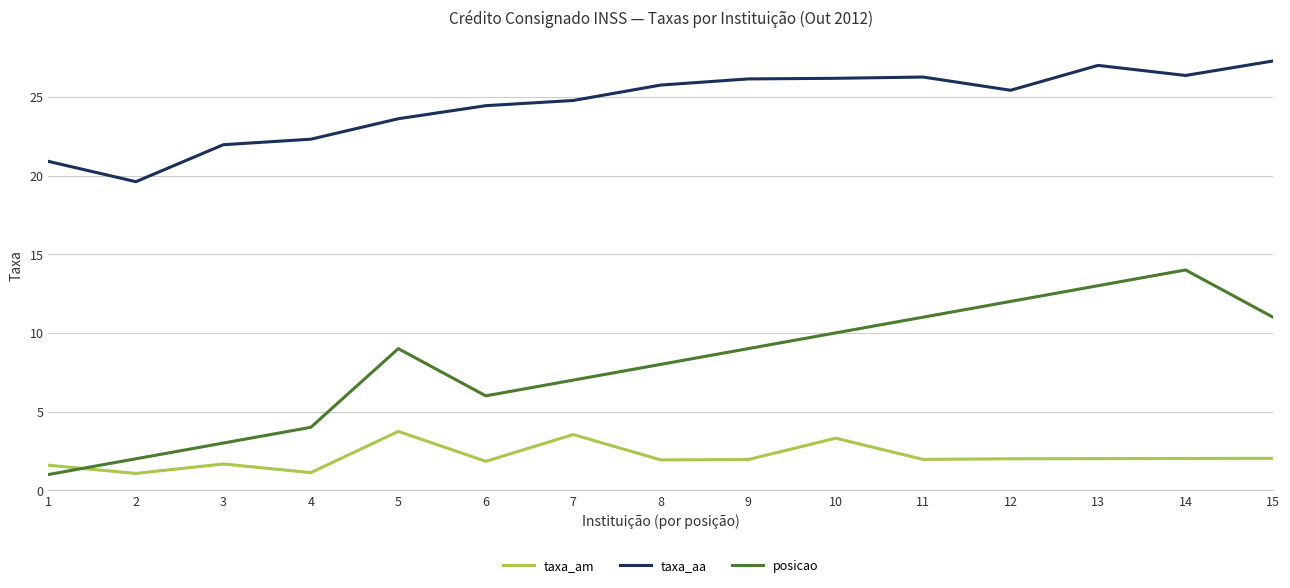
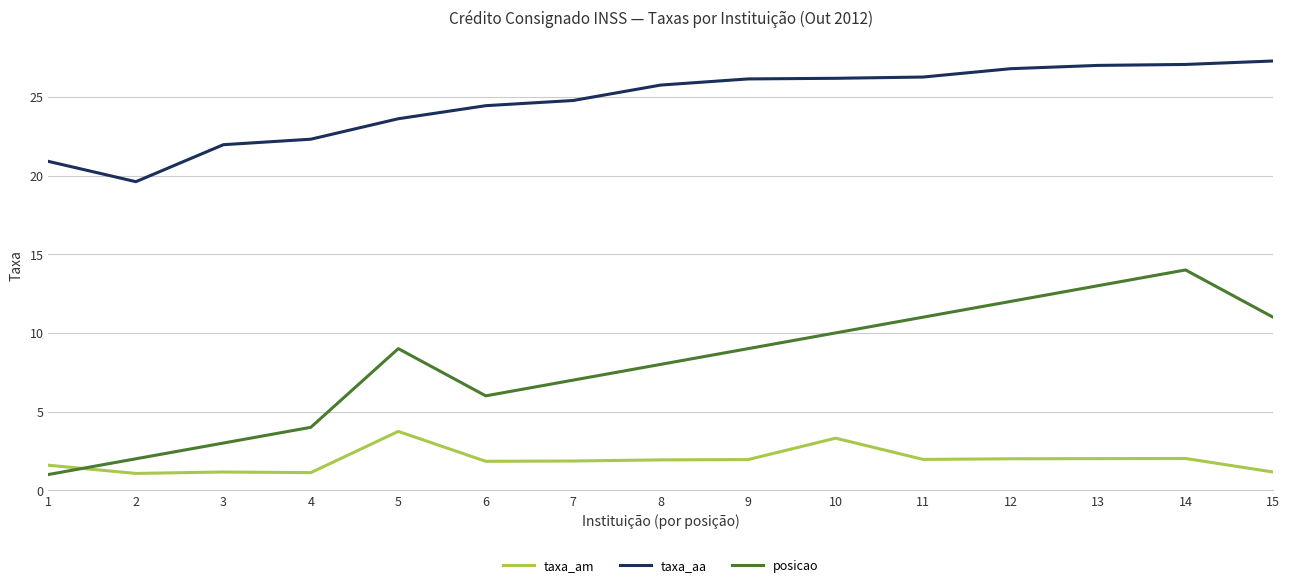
  {
    "taxa_am": {
      "1": 1.6,
      "2": 1.1,
-     "3": 1.7,
+     "3": 1.2,
      "4": 1.1,
      "5": 3.7,
      "6": 1.8,
-     "7": 3.5,
+     "7": 1.9,
      "8": 1.9,
      "9": 2.0,
      "10": 3.3,
      "11": 2.0,
      "12": 2.0,
      "13": 2.0,
      "14": 2.0,
-     "15": 2.0
+     "15": 1.2
    },
    "taxa_aa": {
      "1": 20.9,
      "2": 19.6,
      "3": 22.0,
      "4": 22.3,
      "5": 23.6,
      "6": 24.4,
      "7": 24.8,
      "8": 25.8,
      "9": 26.1,
      "10": 26.2,
      "11": 26.3,
-     "12": 25.4,
+     "12": 26.8,
      "13": 27.0,
-     "14": 26.4,
+     "14": 27.1,
      "15": 27.3
    },
    "posicao": {
      "1": 1.0,
      "2": 2.0,
      "3": 3.0,
      "4": 4.0,
      "5": 9.0,
      "6": 6.0,
      "7": 7.0,
      "8": 8.0,
      "9": 9.0,
      "10": 10.0,
      "11": 11.0,
      "12": 12.0,
      "13": 13.0,
      "14": 14.0,
      "15": 11.0
    }
  }
